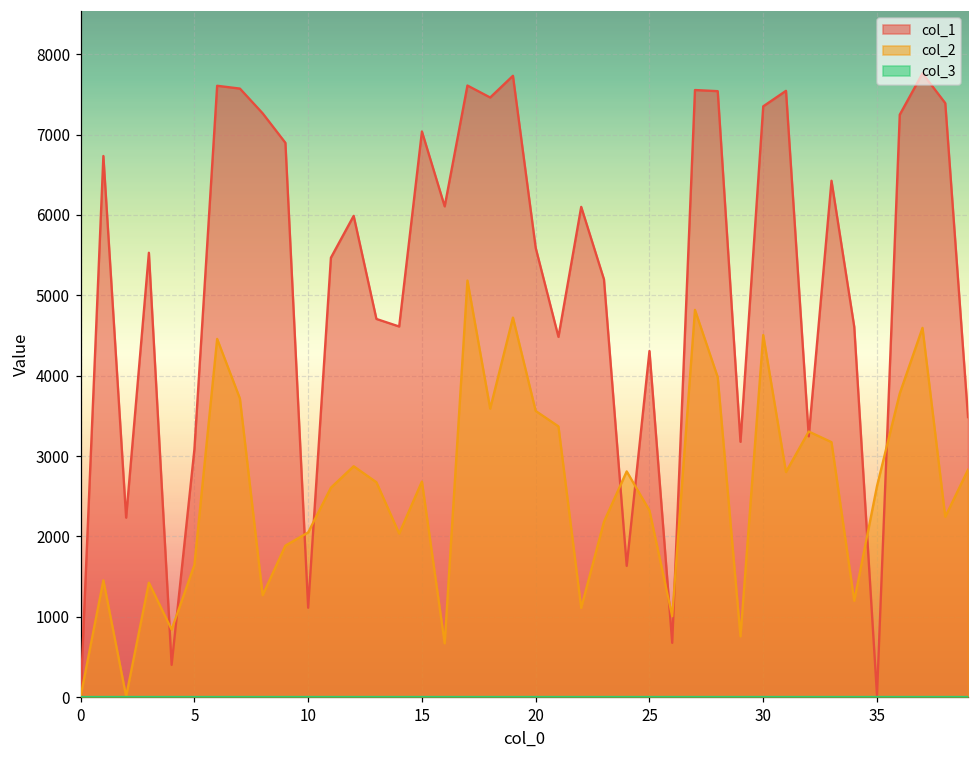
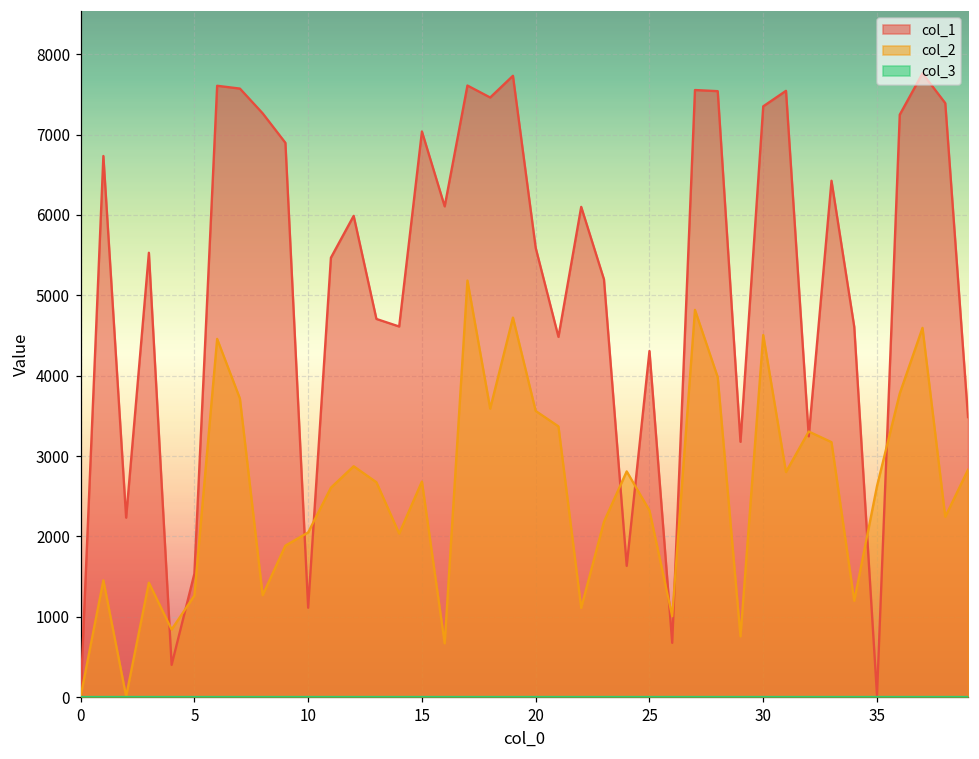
  {
    "col_1": {
-     "5": 3100,
+     "5": 1500,
      "10": 1100,
      "15": 7000,
      "20": 5600,
      "25": 4300,
      "30": 7400
    },
    "col_2": {
-     "5": 1600,
+     "5": 1300,
      "10": 2000,
      "15": 2700,
      "20": 3600,
      "25": 2300,
      "30": 4500,
      "35": 2600
    },
    "col_3": {
      "5": 0,
      "10": 0,
      "15": 0,
      "20": 0,
      "25": 0,
      "30": 0
    }
  }
